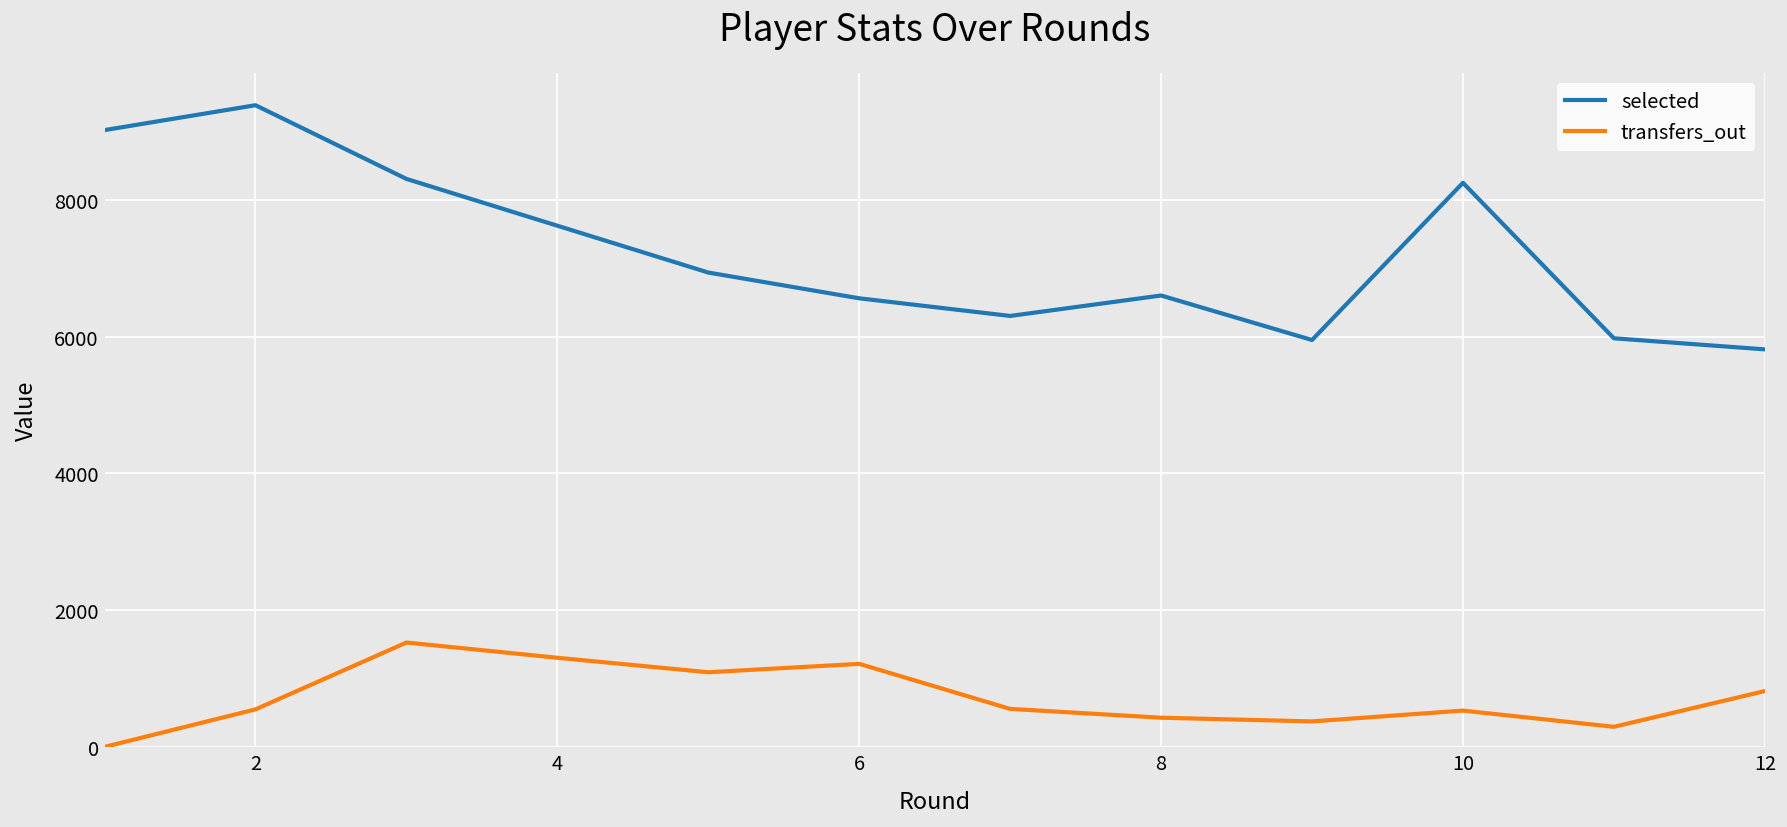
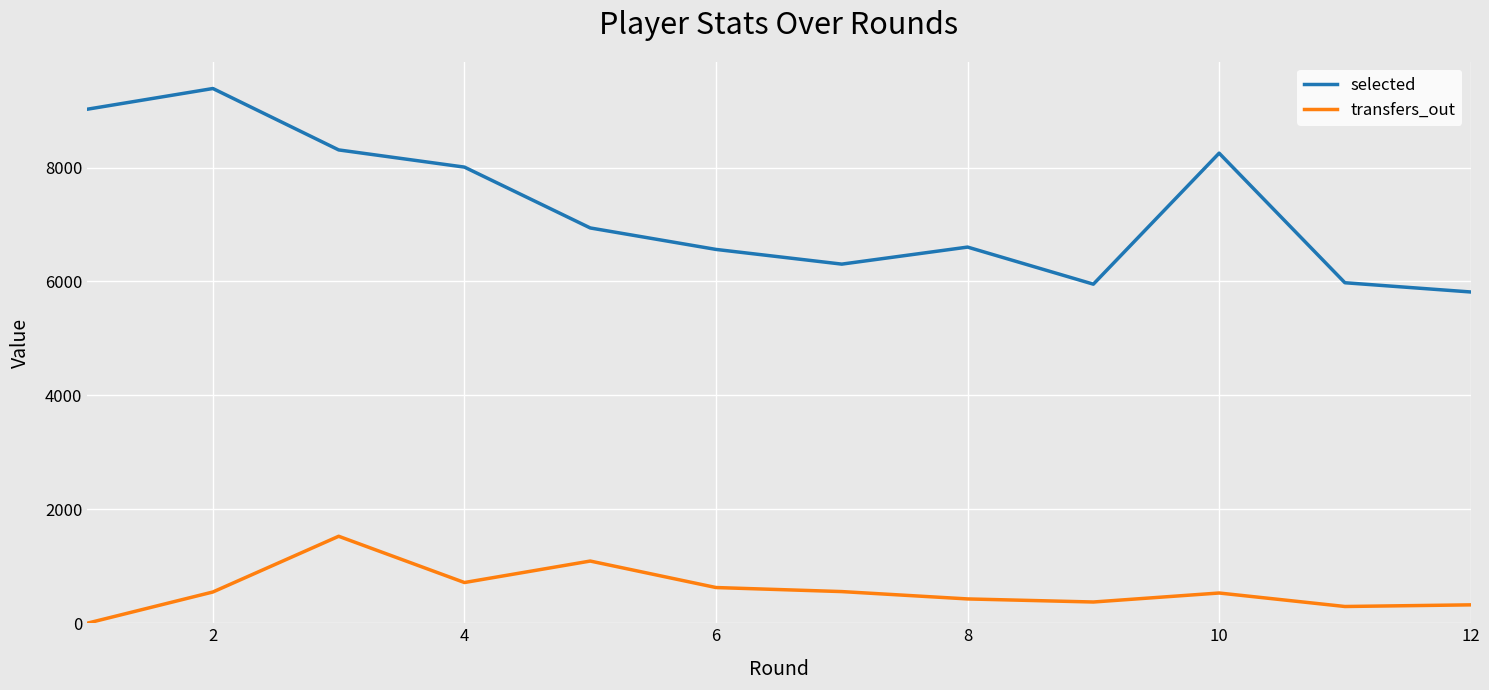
  {
    "selected": {
      "2": 9400,
-     "4": 7600,
+     "4": 8000,
      "6": 6600,
      "8": 6600,
      "10": 8300,
      "12": 5800
    },
    "transfers_out": {
      "2": 500,
-     "4": 1300,
-     "6": 1200,
+     "4": 700,
+     "6": 600,
      "8": 400,
      "10": 500,
-     "12": 800
+     "12": 300
    }
  }
